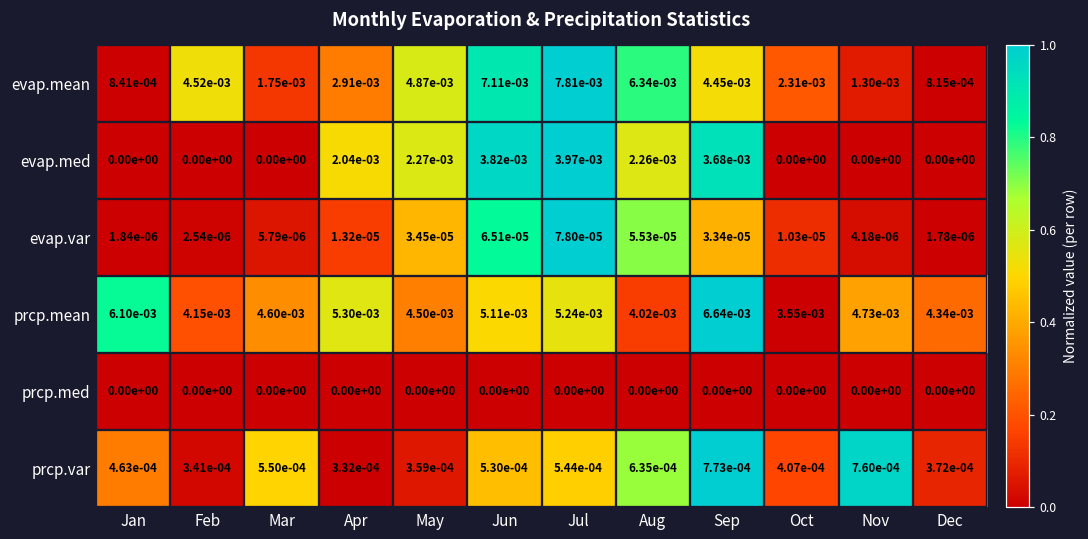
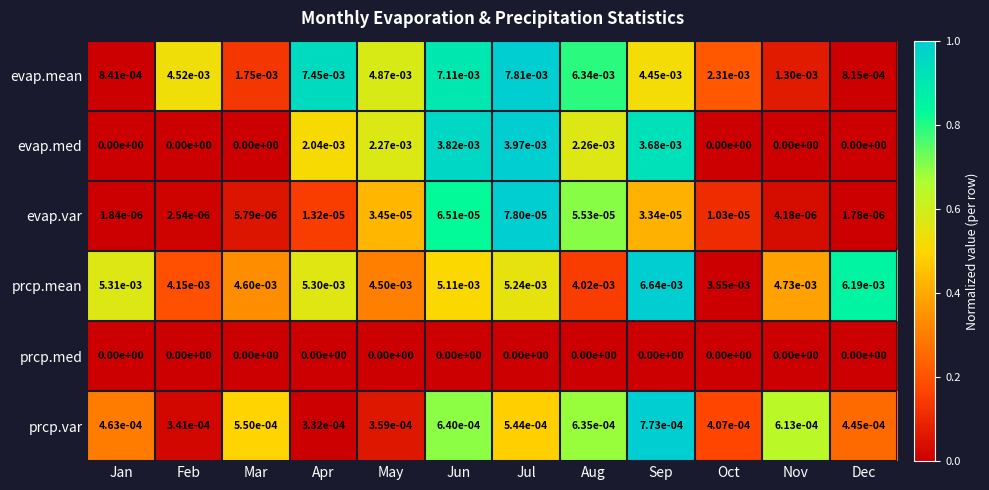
  {
    "evap.mean": {
      "Jan": "8.41e-04",
      "Feb": "4.52e-03",
      "Mar": "1.75e-03",
-     "Apr": "2.91e-03",
+     "Apr": "7.45e-03",
      "May": "4.87e-03",
      "Jun": "7.11e-03",
      "Jul": "7.81e-03",
      "Aug": "6.34e-03",
      "Sep": "4.45e-03",
      "Oct": "2.31e-03",
      "Nov": "1.30e-03",
      "Dec": "8.15e-04"
    },
    "evap.med": {
      "Jan": "0.00e+00",
      "Feb": "0.00e+00",
      "Mar": "0.00e+00",
      "Apr": "2.04e-03",
      "May": "2.27e-03",
      "Jun": "3.82e-03",
      "Jul": "3.97e-03",
      "Aug": "2.26e-03",
      "Sep": "3.68e-03",
      "Oct": "0.00e+00",
      "Nov": "0.00e+00",
      "Dec": "0.00e+00"
    },
    "evap.var": {
      "Jan": "1.84e-06",
      "Feb": "2.54e-06",
      "Mar": "5.79e-06",
      "Apr": "1.32e-05",
      "May": "3.45e-05",
      "Jun": "6.51e-05",
      "Jul": "7.80e-05",
      "Aug": "5.53e-05",
      "Sep": "3.34e-05",
      "Oct": "1.03e-05",
      "Nov": "4.18e-06",
      "Dec": "1.78e-06"
    },
    "prcp.mean": {
-     "Jan": "6.10e-03",
+     "Jan": "5.31e-03",
      "Feb": "4.15e-03",
      "Mar": "4.60e-03",
      "Apr": "5.30e-03",
      "May": "4.50e-03",
      "Jun": "5.11e-03",
      "Jul": "5.24e-03",
      "Aug": "4.02e-03",
      "Sep": "6.64e-03",
      "Oct": "3.55e-03",
      "Nov": "4.73e-03",
-     "Dec": "4.34e-03"
+     "Dec": "6.19e-03"
    },
    "prcp.med": {
      "Jan": "0.00e+00",
      "Feb": "0.00e+00",
      "Mar": "0.00e+00",
      "Apr": "0.00e+00",
      "May": "0.00e+00",
      "Jun": "0.00e+00",
      "Jul": "0.00e+00",
      "Aug": "0.00e+00",
      "Sep": "0.00e+00",
      "Oct": "0.00e+00",
      "Nov": "0.00e+00",
      "Dec": "0.00e+00"
    },
    "prcp.var": {
      "Jan": "4.63e-04",
      "Feb": "3.41e-04",
      "Mar": "5.50e-04",
      "Apr": "3.32e-04",
      "May": "3.59e-04",
-     "Jun": "5.30e-04",
+     "Jun": "6.40e-04",
      "Jul": "5.44e-04",
      "Aug": "6.35e-04",
      "Sep": "7.73e-04",
      "Oct": "4.07e-04",
-     "Nov": "7.60e-04",
-     "Dec": "3.72e-04"
+     "Nov": "6.13e-04",
+     "Dec": "4.45e-04"
    }
  }
